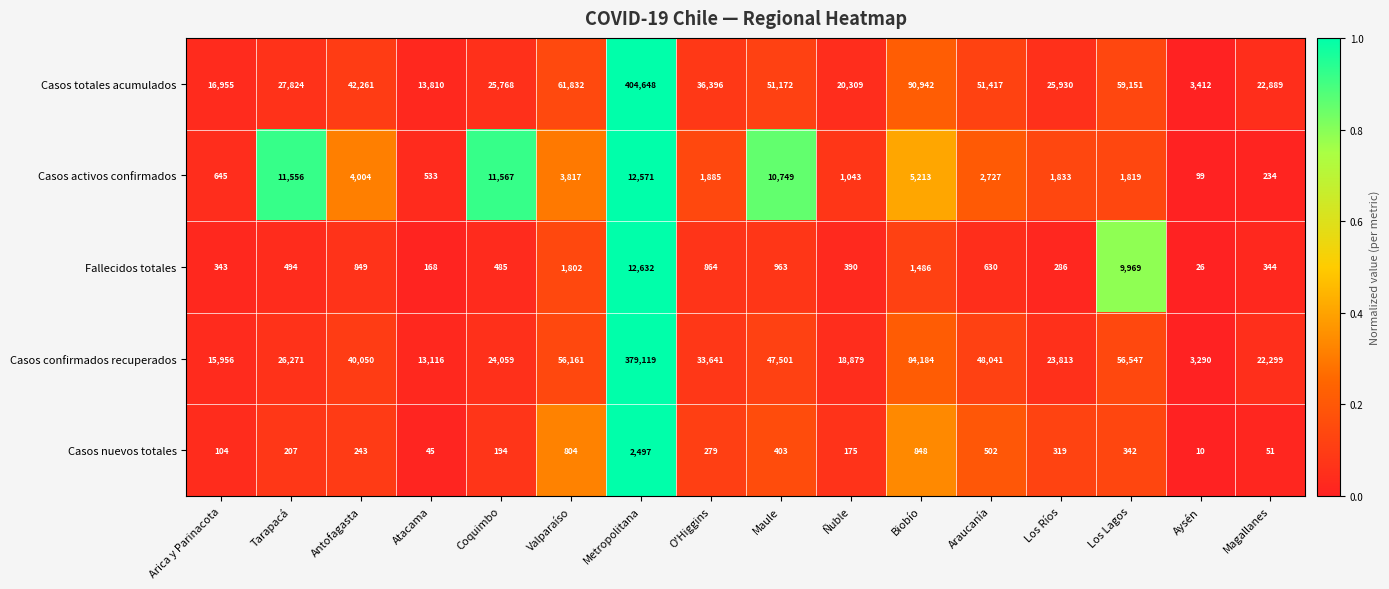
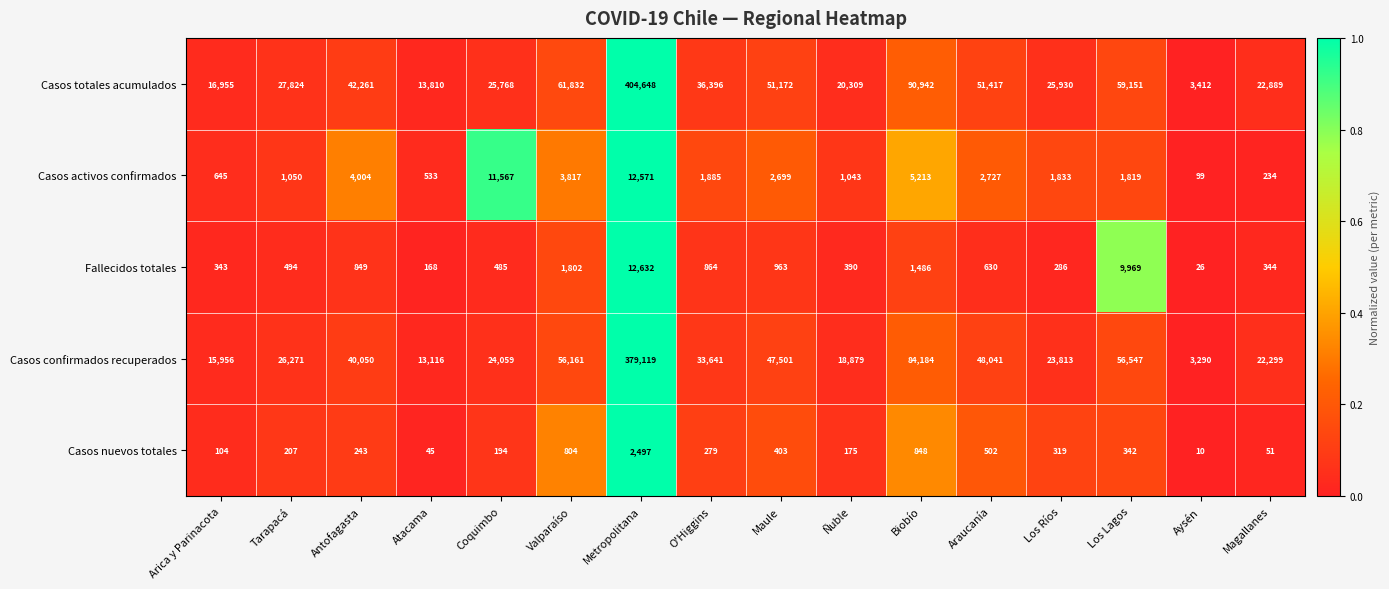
  {
    "Casos totales acumulados": {
      "Arica y Parinacota": "16,955",
      "Tarapacá": "27,824",
      "Antofagasta": "42,261",
      "Atacama": "13,810",
      "Coquimbo": "25,768",
      "Valparaíso": "61,832",
      "Metropolitana": "404,648",
      "O'Higgins": "36,396",
      "Maule": "51,172",
      "Ñuble": "20,309",
      "Biobío": "90,942",
      "Araucanía": "51,417",
      "Los Ríos": "25,930",
      "Los Lagos": "59,151",
      "Aysén": "3,412",
      "Magallanes": "22,889"
    },
    "Casos activos confirmados": {
      "Arica y Parinacota": "645",
-     "Tarapacá": "11,556",
+     "Tarapacá": "1,050",
      "Antofagasta": "4,004",
      "Atacama": "533",
      "Coquimbo": "11,567",
      "Valparaíso": "3,817",
      "Metropolitana": "12,571",
      "O'Higgins": "1,885",
-     "Maule": "10,749",
+     "Maule": "2,699",
      "Ñuble": "1,043",
      "Biobío": "5,213",
      "Araucanía": "2,727",
      "Los Ríos": "1,833",
      "Los Lagos": "1,819",
      "Aysén": "99",
      "Magallanes": "234"
    },
    "Fallecidos totales": {
      "Arica y Parinacota": "343",
      "Tarapacá": "494",
      "Antofagasta": "849",
      "Atacama": "168",
      "Coquimbo": "485",
      "Valparaíso": "1,802",
      "Metropolitana": "12,632",
      "O'Higgins": "864",
      "Maule": "963",
      "Ñuble": "390",
      "Biobío": "1,486",
      "Araucanía": "630",
      "Los Ríos": "286",
      "Los Lagos": "9,969",
      "Aysén": "26",
      "Magallanes": "344"
    },
    "Casos confirmados recuperados": {
      "Arica y Parinacota": "15,956",
      "Tarapacá": "26,271",
      "Antofagasta": "40,050",
      "Atacama": "13,116",
      "Coquimbo": "24,059",
      "Valparaíso": "56,161",
      "Metropolitana": "379,119",
      "O'Higgins": "33,641",
      "Maule": "47,501",
      "Ñuble": "18,879",
      "Biobío": "84,184",
      "Araucanía": "48,041",
      "Los Ríos": "23,813",
      "Los Lagos": "56,547",
      "Aysén": "3,290",
      "Magallanes": "22,299"
    },
    "Casos nuevos totales": {
      "Arica y Parinacota": "104",
      "Tarapacá": "207",
      "Antofagasta": "243",
      "Atacama": "45",
      "Coquimbo": "194",
      "Valparaíso": "804",
      "Metropolitana": "2,497",
      "O'Higgins": "279",
      "Maule": "403",
      "Ñuble": "175",
      "Biobío": "848",
      "Araucanía": "502",
      "Los Ríos": "319",
      "Los Lagos": "342",
      "Aysén": "10",
      "Magallanes": "51"
    }
  }
